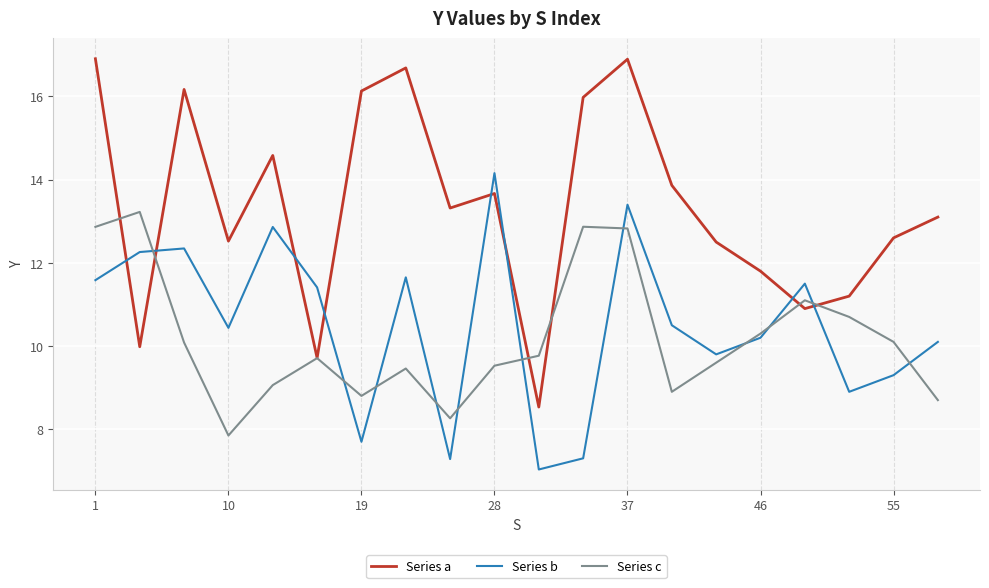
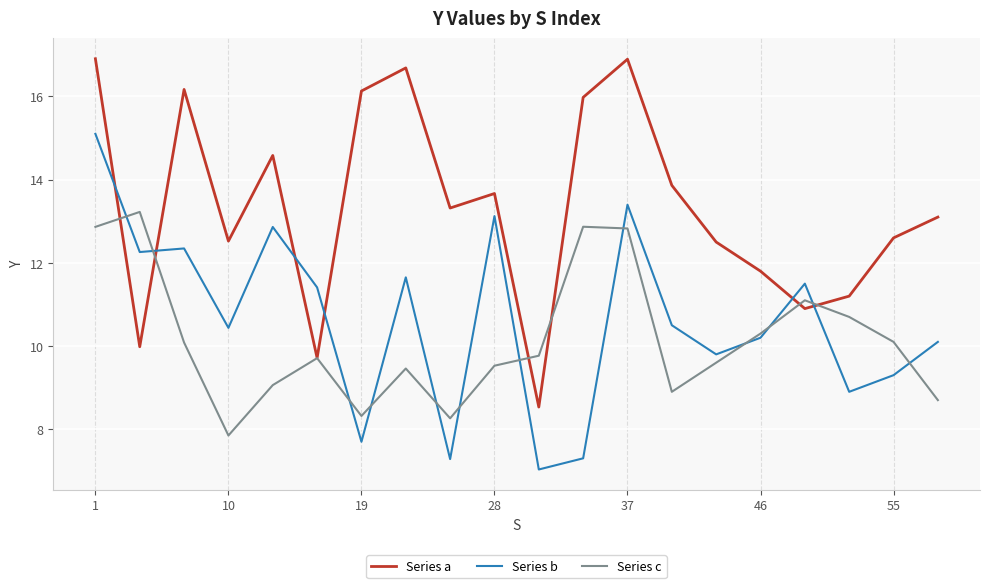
  {
    "Series a": {
      "1": 16.9,
      "10": 12.5,
      "19": 16.1,
      "28": 13.7,
      "37": 16.9,
      "46": 11.8,
      "55": 12.6
    },
    "Series b": {
-     "1": 11.6,
+     "1": 15.1,
      "10": 10.4,
      "19": 7.7,
-     "28": 14.2,
+     "28": 13.1,
      "37": 13.4,
      "46": 10.2,
      "55": 9.3
    },
    "Series c": {
      "1": 12.9,
      "10": 7.8,
-     "19": 8.8,
+     "19": 8.3,
      "28": 9.5,
      "37": 12.8,
      "46": 10.3,
      "55": 10.1
    }
  }
